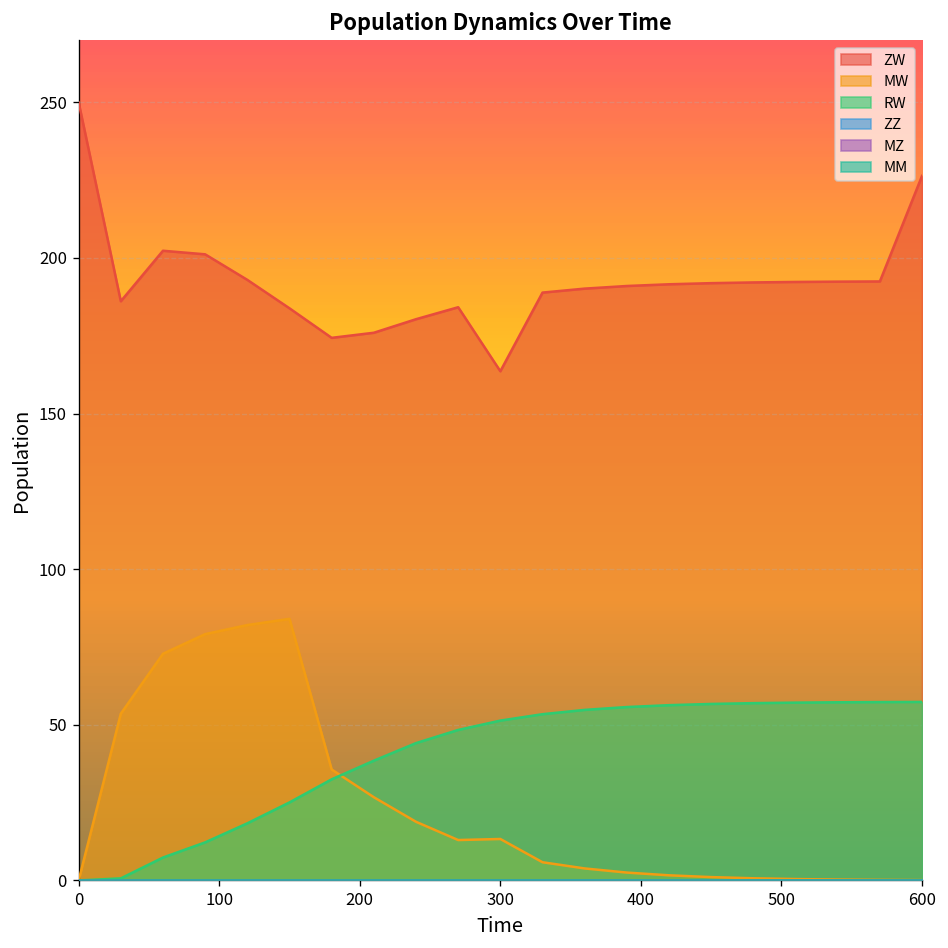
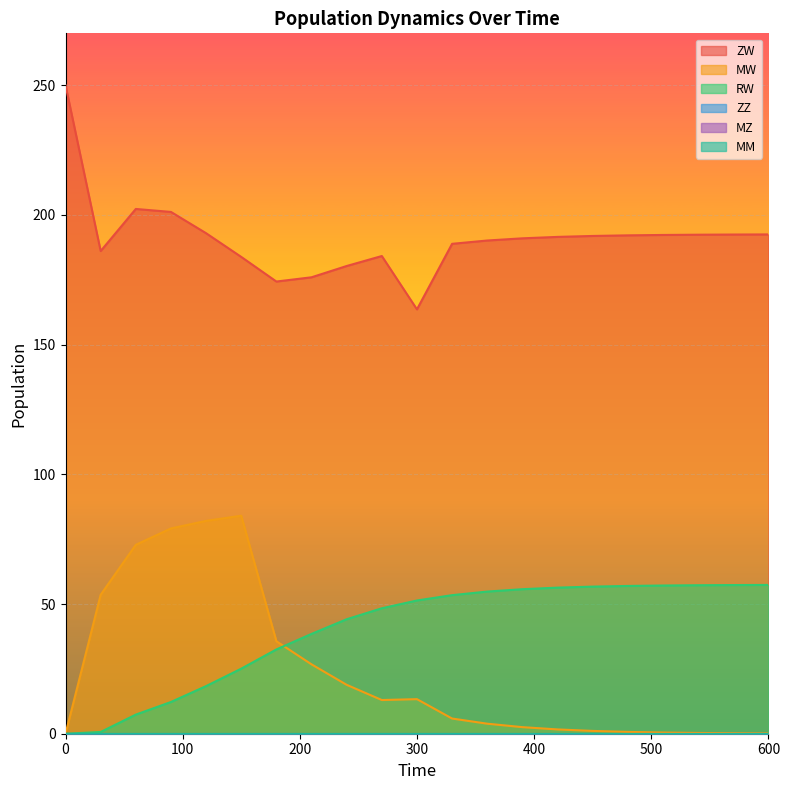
  {
    "ZW": {
      "0": 250,
      "300": 164,
-     "600": 226
+     "600": 192
    },
    "MW": {
      "300": 13
    }
  }
